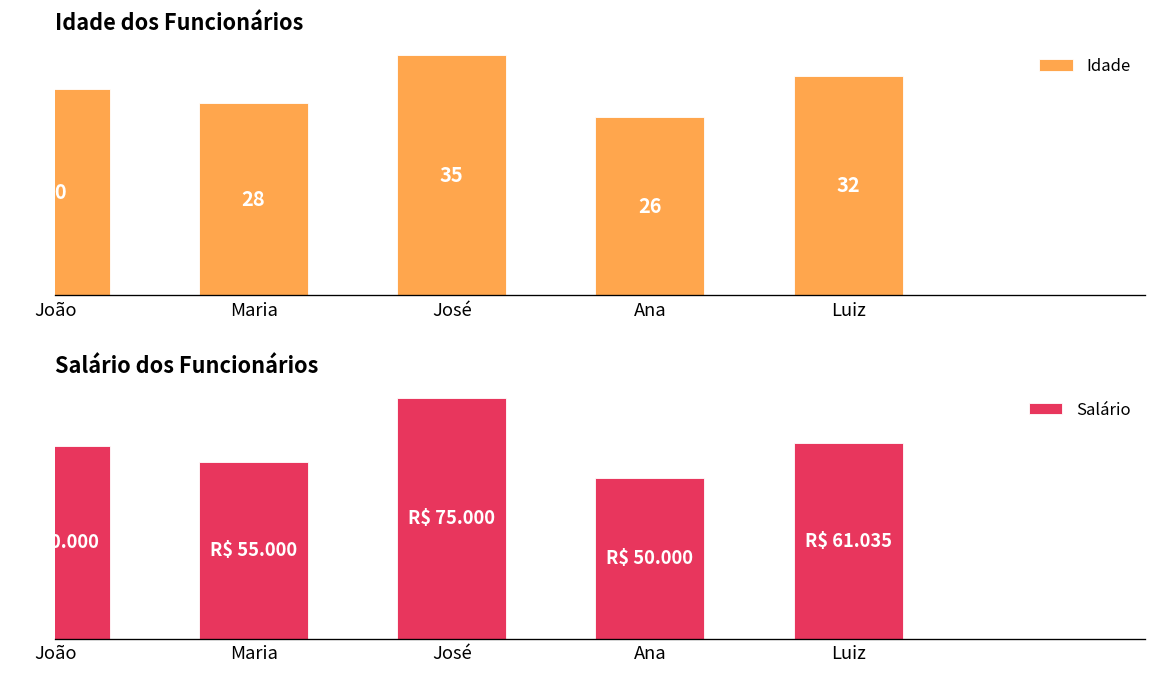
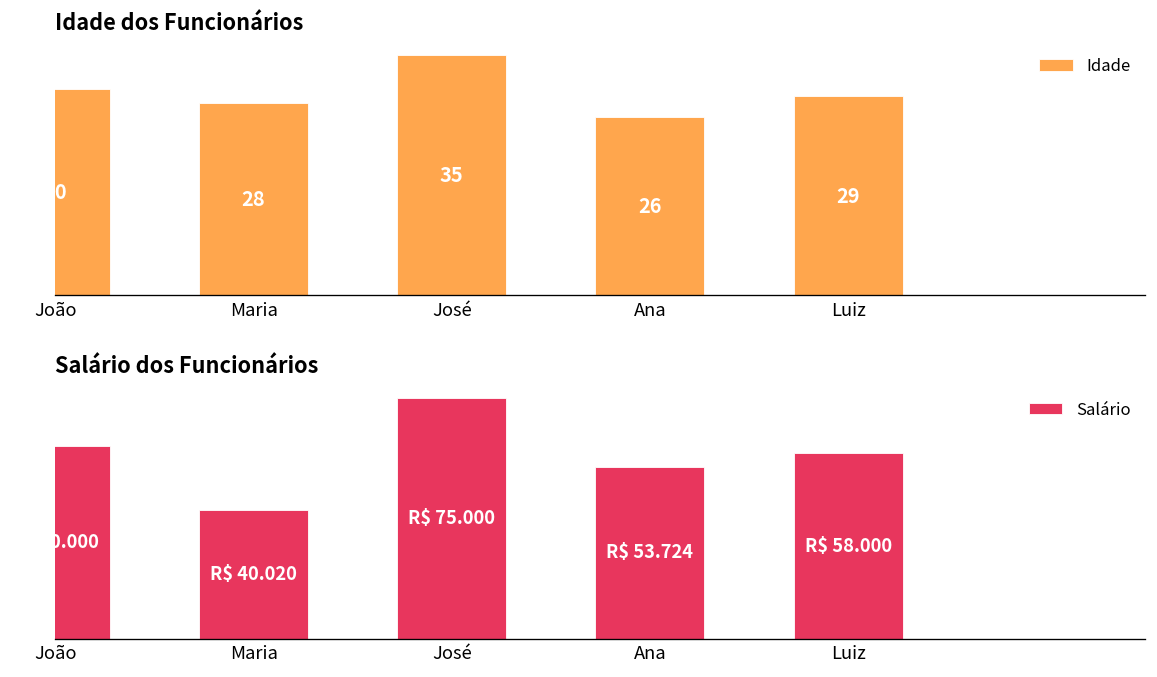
  {
    "Idade dos Funcionários": {
      "Maria": 28,
      "José": 35,
      "Ana": 26,
-     "Luiz": 32
+     "Luiz": 29
    },
    "Salário dos Funcionários": {
-     "Maria": 55.000,
-     "Ana": 50.000,
-     "Luiz": 61.035
+     "Maria": 40.020,
+     "Ana": 53.724,
+     "Luiz": 58.000
    }
  }
